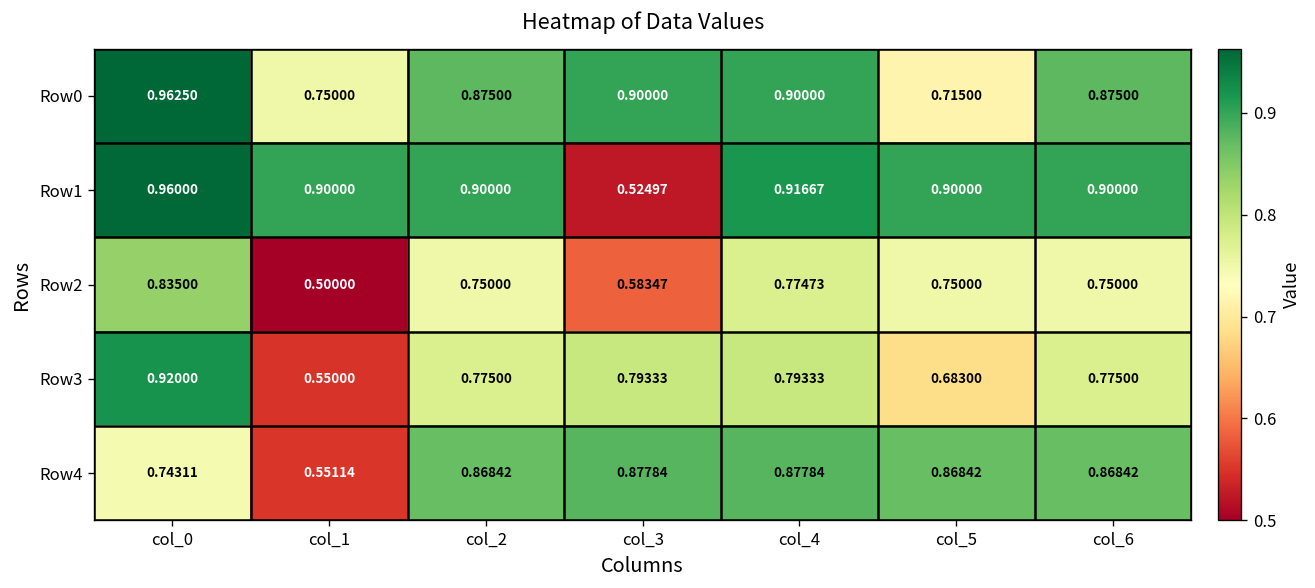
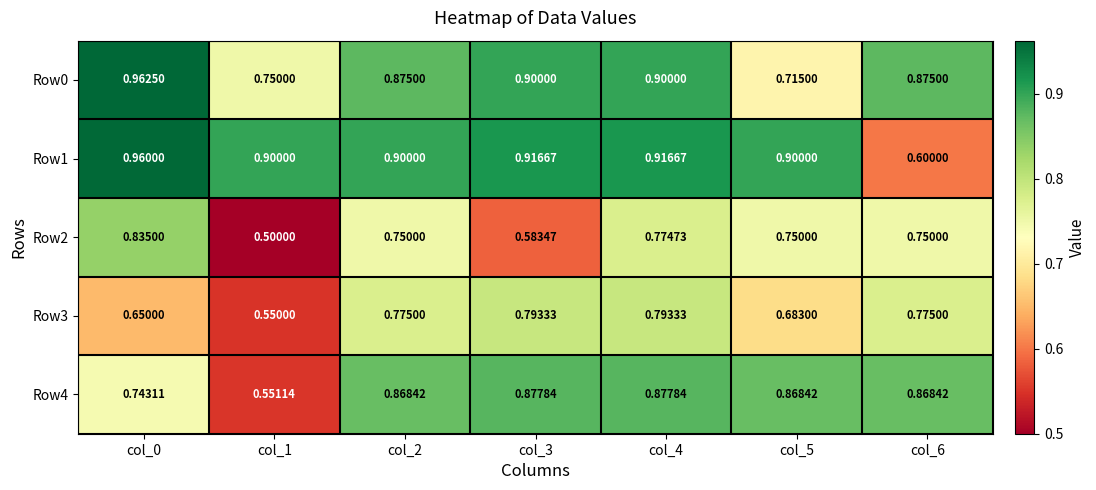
  {
    "Row0": {
      "col_0": 0.96250,
      "col_1": 0.75000,
      "col_2": 0.87500,
      "col_3": 0.90000,
      "col_4": 0.90000,
      "col_5": 0.71500,
      "col_6": 0.87500
    },
    "Row1": {
      "col_0": 0.96000,
      "col_1": 0.90000,
      "col_2": 0.90000,
-     "col_3": 0.52497,
+     "col_3": 0.91667,
      "col_4": 0.91667,
      "col_5": 0.90000,
-     "col_6": 0.90000
+     "col_6": 0.60000
    },
    "Row2": {
      "col_0": 0.83500,
      "col_1": 0.50000,
      "col_2": 0.75000,
      "col_3": 0.58347,
      "col_4": 0.77473,
      "col_5": 0.75000,
      "col_6": 0.75000
    },
    "Row3": {
-     "col_0": 0.92000,
+     "col_0": 0.65000,
      "col_1": 0.55000,
      "col_2": 0.77500,
      "col_3": 0.79333,
      "col_4": 0.79333,
      "col_5": 0.68300,
      "col_6": 0.77500
    },
    "Row4": {
      "col_0": 0.74311,
      "col_1": 0.55114,
      "col_2": 0.86842,
      "col_3": 0.87784,
      "col_4": 0.87784,
      "col_5": 0.86842,
      "col_6": 0.86842
    }
  }
